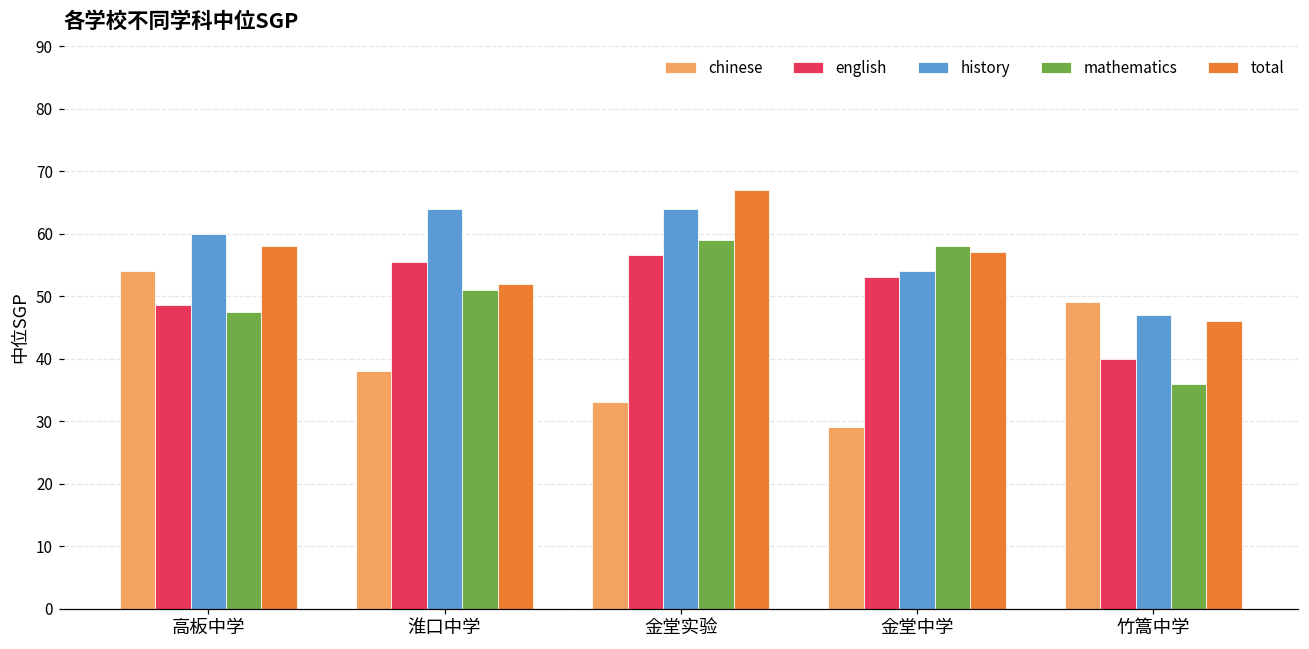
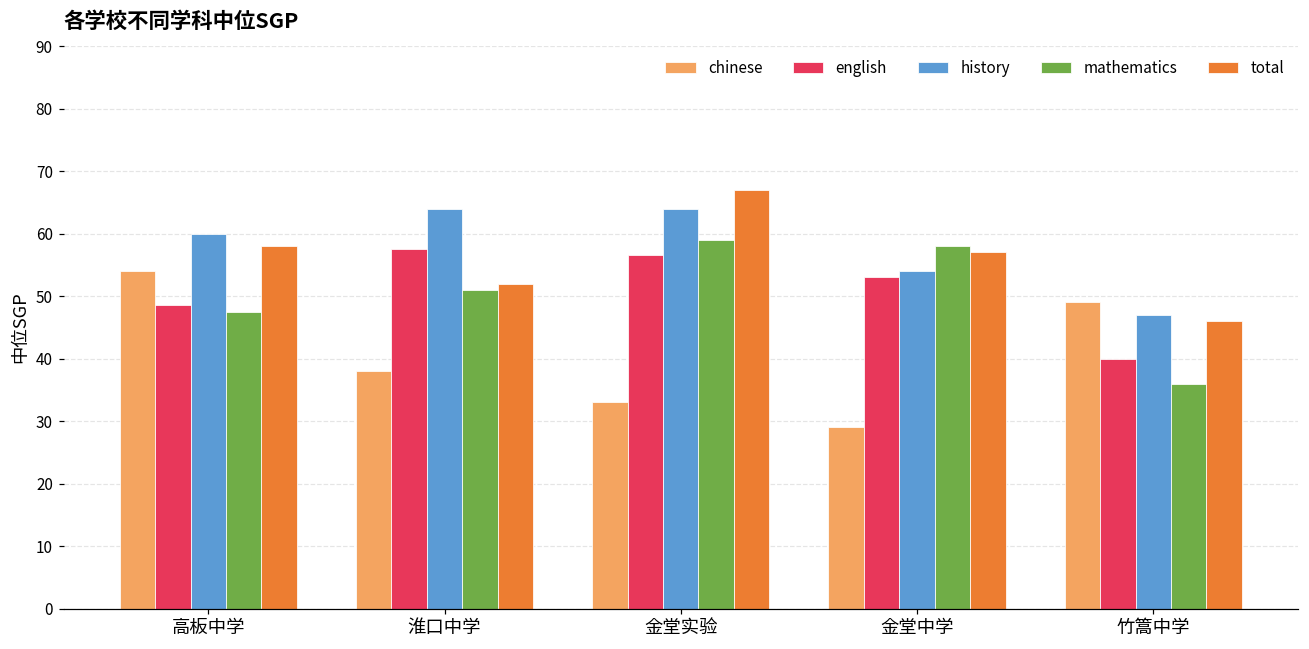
  {
    "chinese": {
      "高板中学": 54,
      "淮口中学": 38,
      "金堂实验": 33,
      "金堂中学": 29,
      "竹篙中学": 49
    },
    "english": {
      "高板中学": 49,
-     "淮口中学": 56,
+     "淮口中学": 58,
      "金堂实验": 57,
      "金堂中学": 53,
      "竹篙中学": 40
    },
    "history": {
      "高板中学": 60,
      "淮口中学": 64,
      "金堂实验": 64,
      "金堂中学": 54,
      "竹篙中学": 47
    },
    "mathematics": {
      "高板中学": 48,
      "淮口中学": 51,
      "金堂实验": 59,
      "金堂中学": 58,
      "竹篙中学": 36
    },
    "total": {
      "高板中学": 58,
      "淮口中学": 52,
      "金堂实验": 67,
      "金堂中学": 57,
      "竹篙中学": 46
    }
  }
